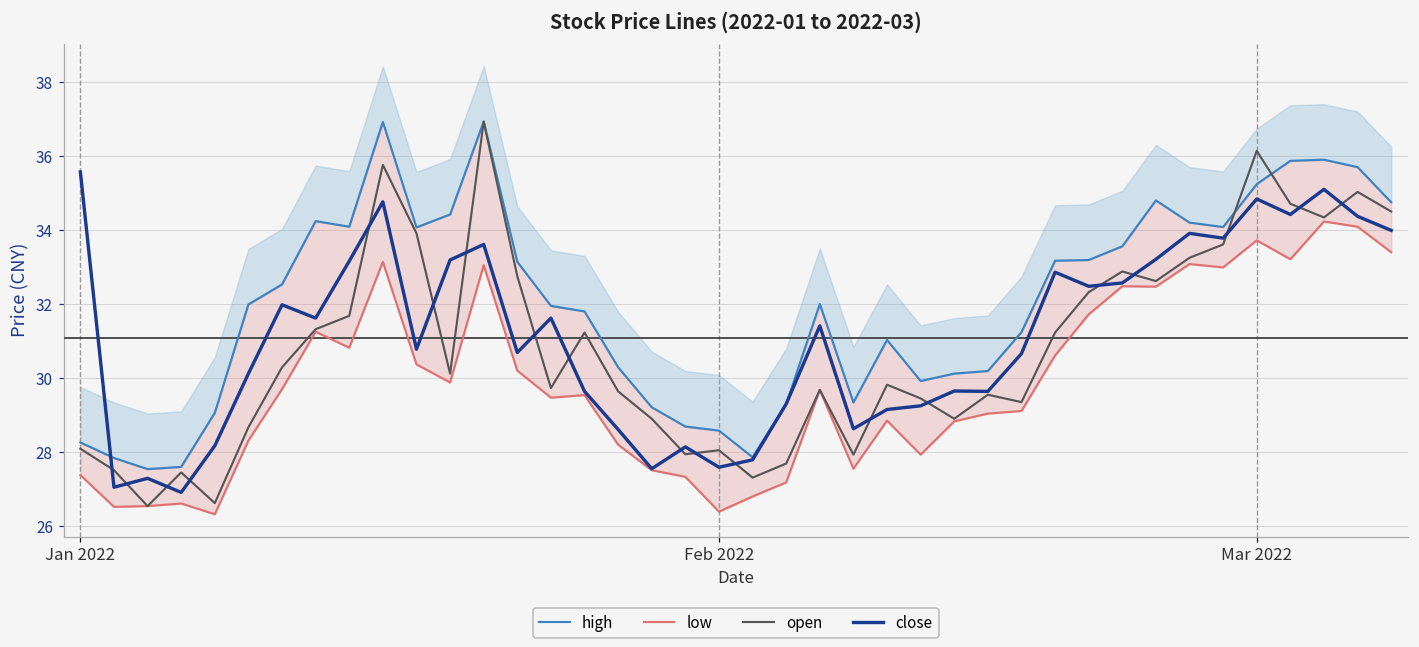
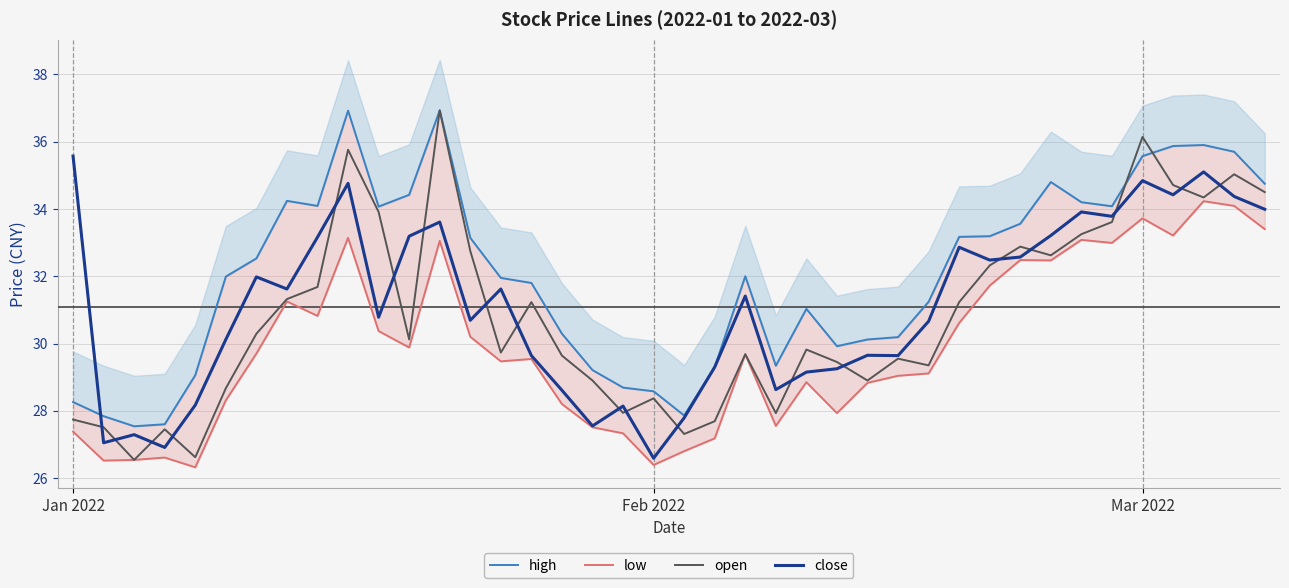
  {
    "high": {
      "Jan 2022": 28.3,
      "Feb 2022": 28.6,
-     "Mar 2022": 35.2
+     "Mar 2022": 35.6
    },
    "low": {
      "Jan 2022": 27.4,
      "Feb 2022": 26.4,
      "Mar 2022": 33.7
    },
    "open": {
-     "Jan 2022": 28.1,
-     "Feb 2022": 28.1,
+     "Jan 2022": 27.7,
+     "Feb 2022": 28.4,
      "Mar 2022": 36.1
    },
    "close": {
      "Jan 2022": 35.6,
-     "Feb 2022": 27.6,
+     "Feb 2022": 26.6,
      "Mar 2022": 34.8
    }
  }
